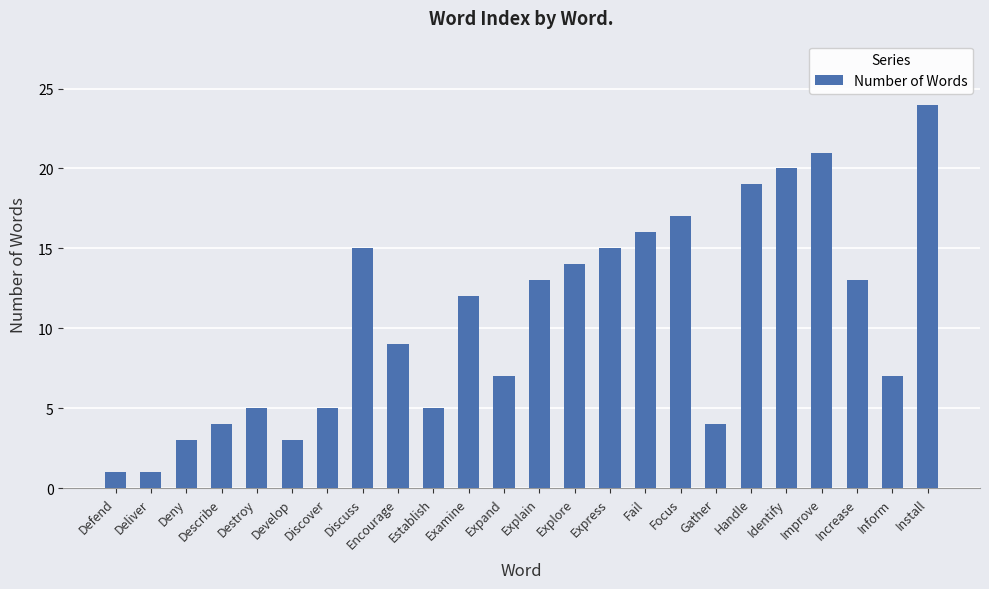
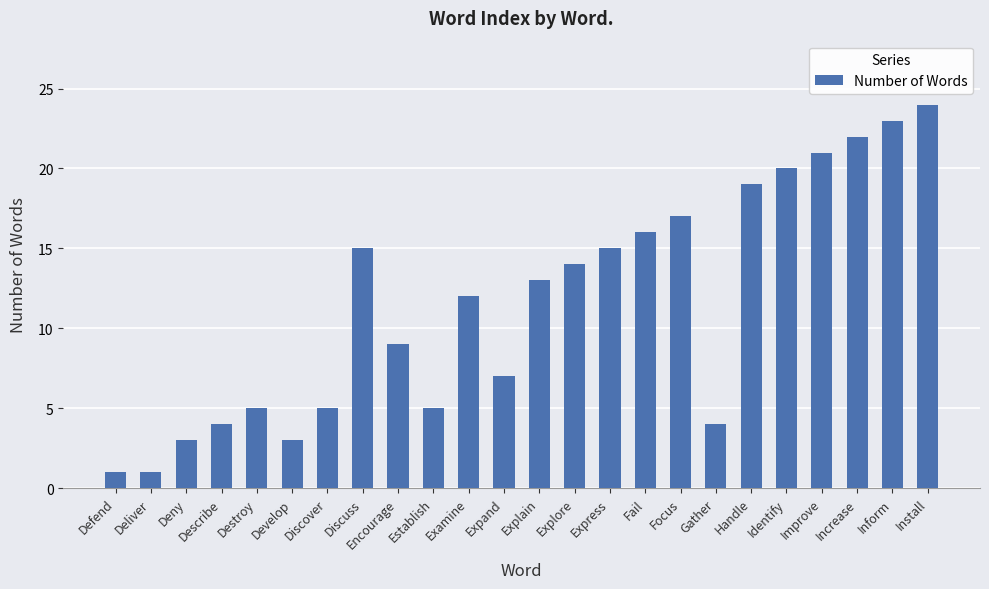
  {
    "Defend": 1,
    "Deliver": 1,
    "Deny": 3,
    "Describe": 4,
    "Destroy": 5,
    "Develop": 3,
    "Discover": 5,
    "Discuss": 15,
    "Encourage": 9,
    "Establish": 5,
    "Examine": 12,
    "Expand": 7,
    "Explain": 13,
    "Explore": 14,
    "Express": 15,
    "Fail": 16,
    "Focus": 17,
    "Gather": 4,
    "Handle": 19,
    "Identify": 20,
    "Improve": 21,
-   "Increase": 13,
-   "Inform": 7,
+   "Increase": 22,
+   "Inform": 23,
    "Install": 24
  }
